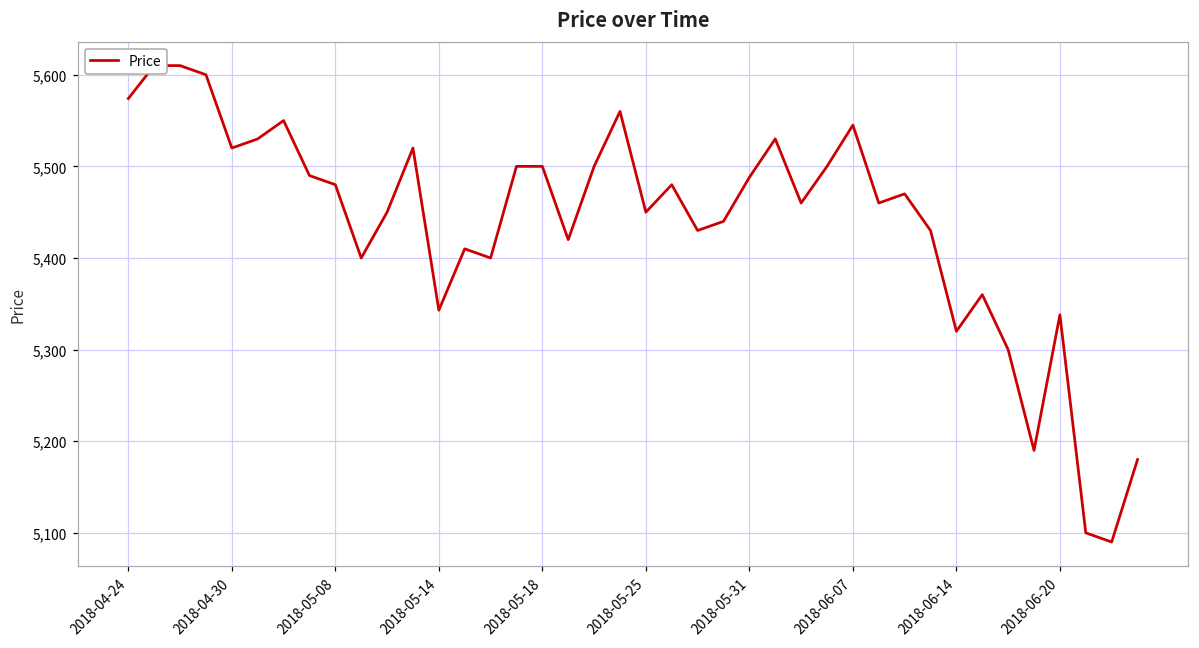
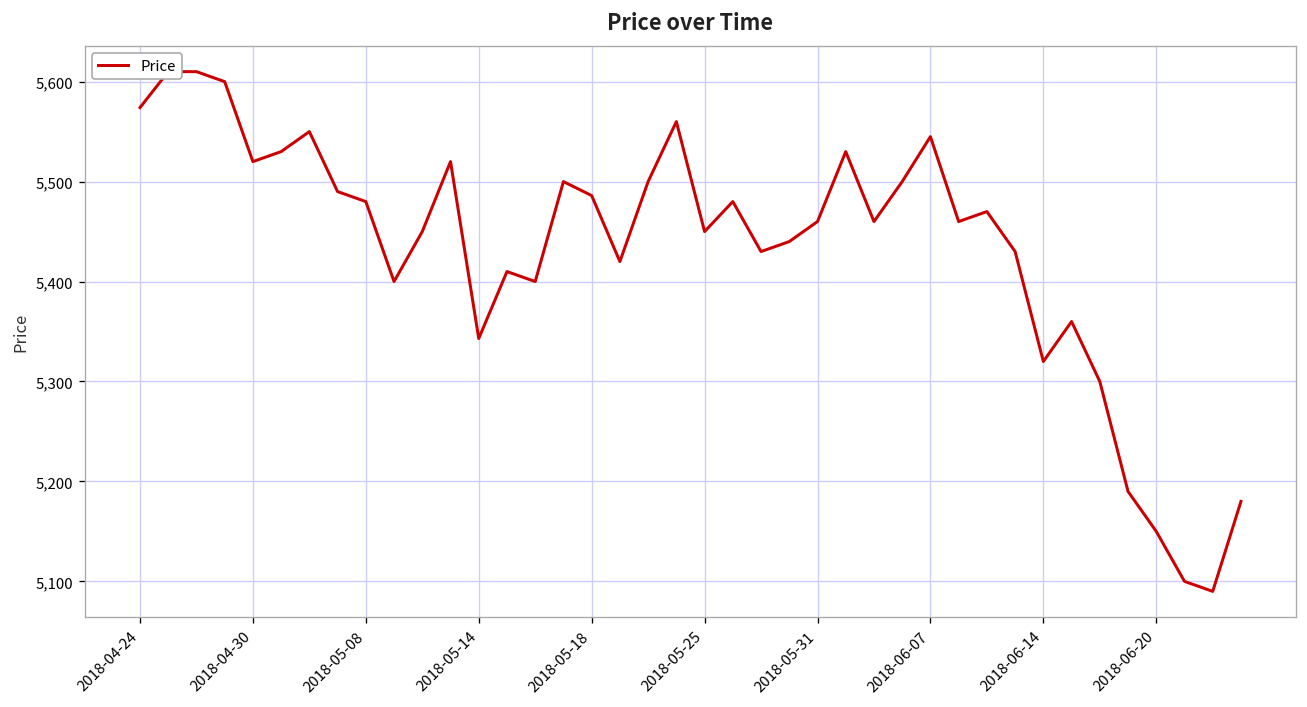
  {
    "2018-04-24": "5,570",
    "2018-04-30": "5,520",
    "2018-05-08": "5,480",
    "2018-05-14": "5,340",
-   "2018-05-18": "5,500",
+   "2018-05-18": "5,490",
    "2018-05-25": "5,450",
-   "2018-05-31": "5,490",
+   "2018-05-31": "5,460",
    "2018-06-07": "5,550",
    "2018-06-14": "5,320",
-   "2018-06-20": "5,340"
+   "2018-06-20": "5,150"
  }
